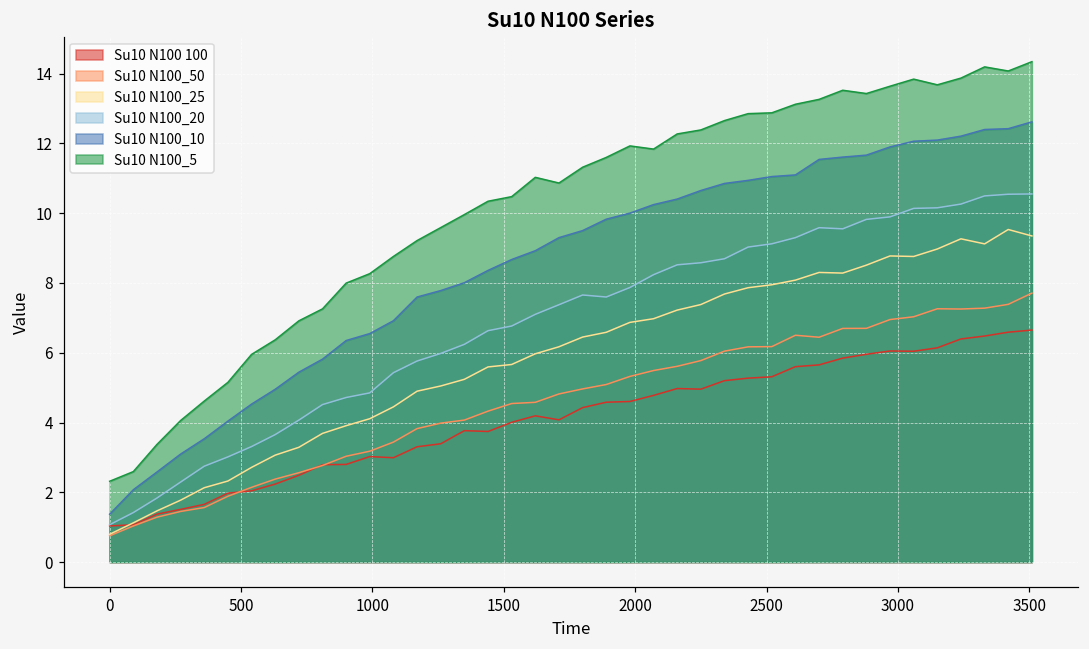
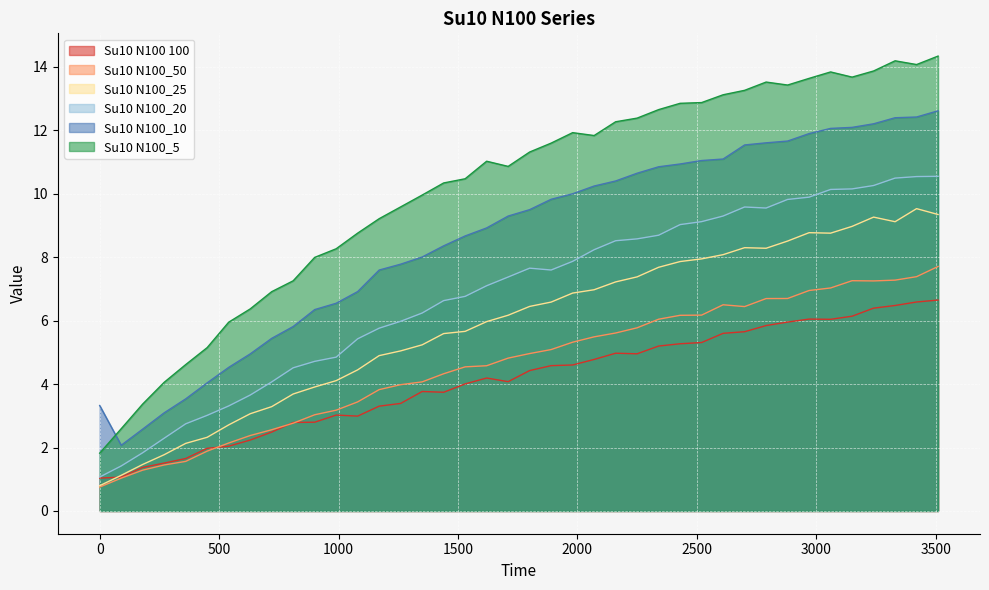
  {
    "Su10 N100_10": {
-     "0": 1.4
+     "0": 3.3
    },
    "Su10 N100_5": {
-     "0": 2.3
+     "0": 1.8
    }
  }
